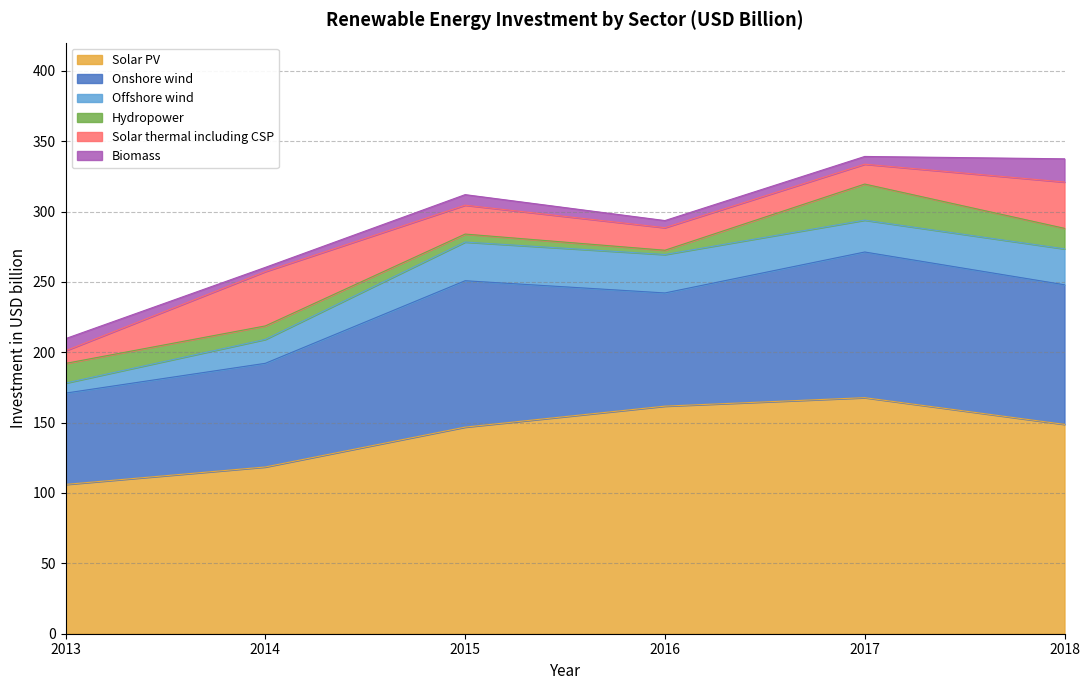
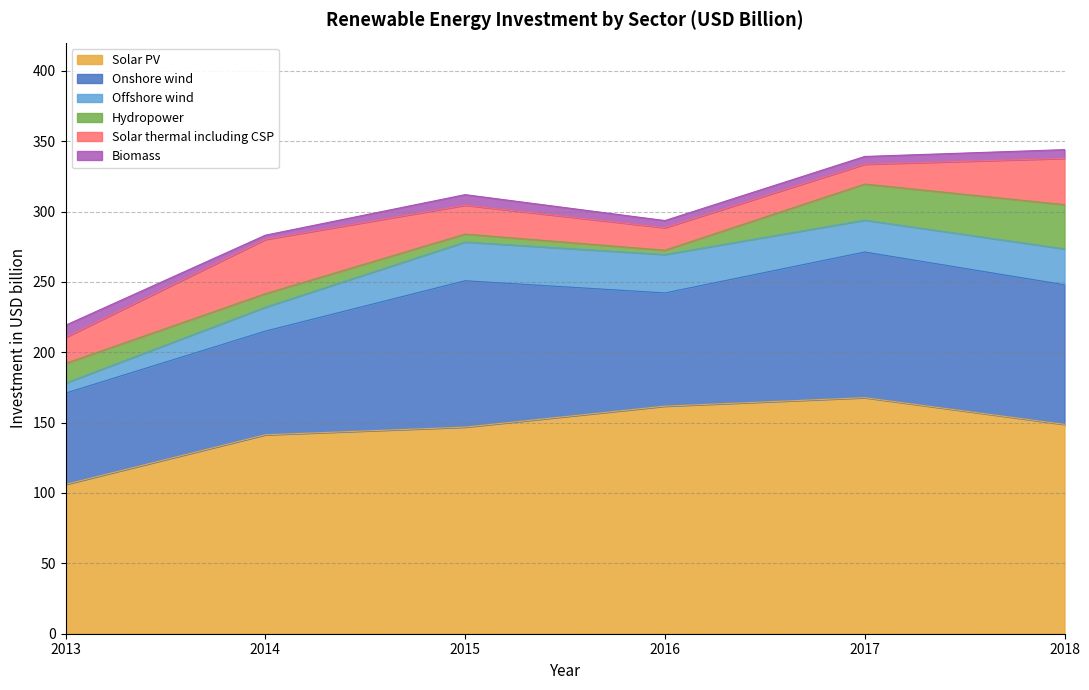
  {
    "Solar PV": {
      "2013": 106,
-     "2014": 118,
+     "2014": 141,
      "2015": 147,
      "2016": 162,
      "2017": 168,
      "2018": 149
    },
    "Hydropower": {
      "2013": 14,
      "2014": 10,
      "2015": 6,
      "2016": 3,
      "2017": 26,
-     "2018": 15
+     "2018": 31
    },
    "Solar thermal including CSP": {
-     "2013": 9,
+     "2013": 19,
      "2014": 39,
      "2015": 21,
      "2016": 16,
      "2017": 14,
      "2018": 33
    },
    "Biomass": {
      "2013": 9,
      "2014": 3,
      "2015": 7,
      "2016": 5,
      "2017": 6,
-     "2018": 17
+     "2018": 6
    }
  }
